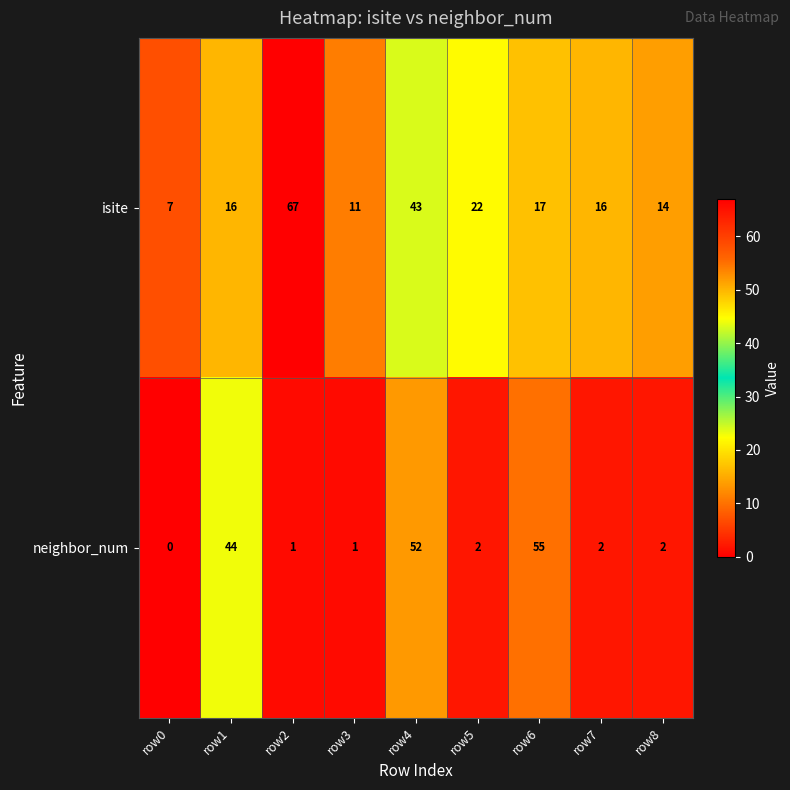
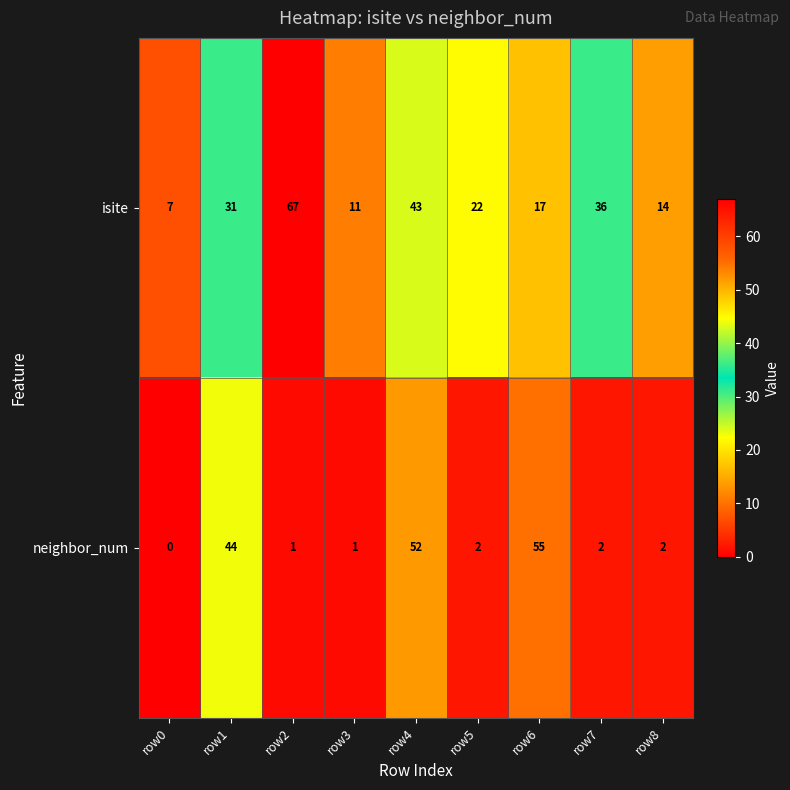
  {
    "isite": {
      "row0": 7,
-     "row1": 16,
+     "row1": 31,
      "row2": 67,
      "row3": 11,
      "row4": 43,
      "row5": 22,
      "row6": 17,
-     "row7": 16,
+     "row7": 36,
      "row8": 14
    },
    "neighbor_num": {
      "row0": 0,
      "row1": 44,
      "row2": 1,
      "row3": 1,
      "row4": 52,
      "row5": 2,
      "row6": 55,
      "row7": 2,
      "row8": 2
    }
  }
